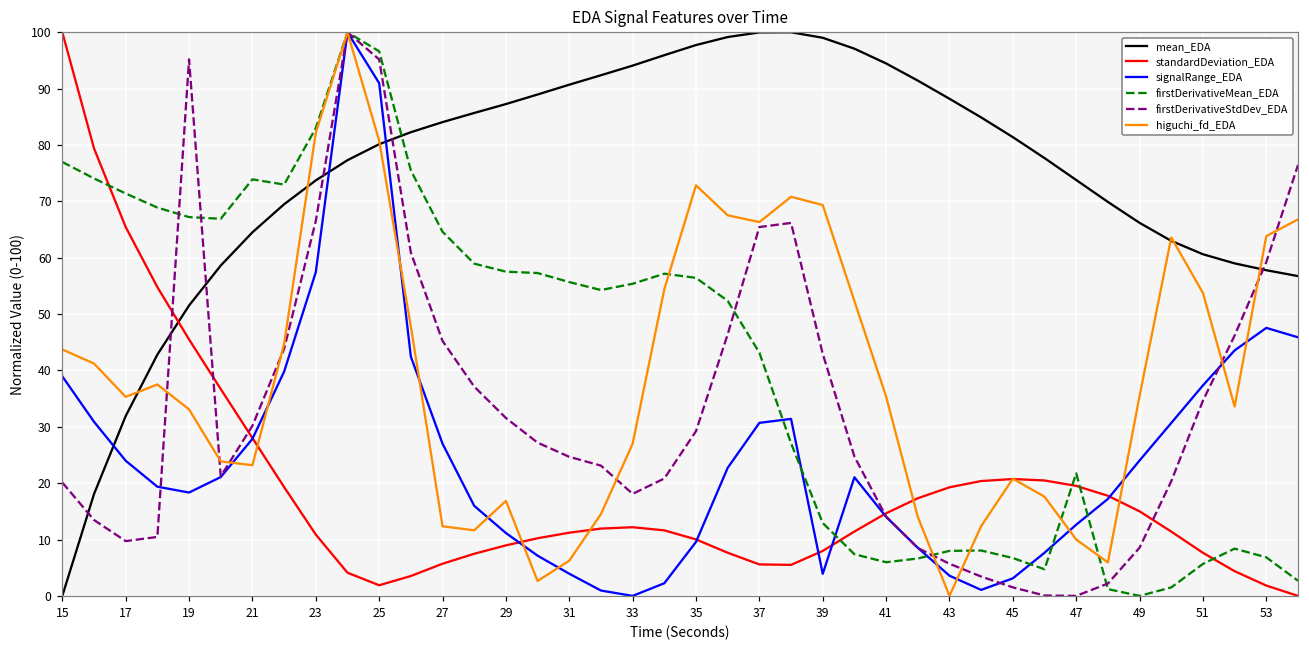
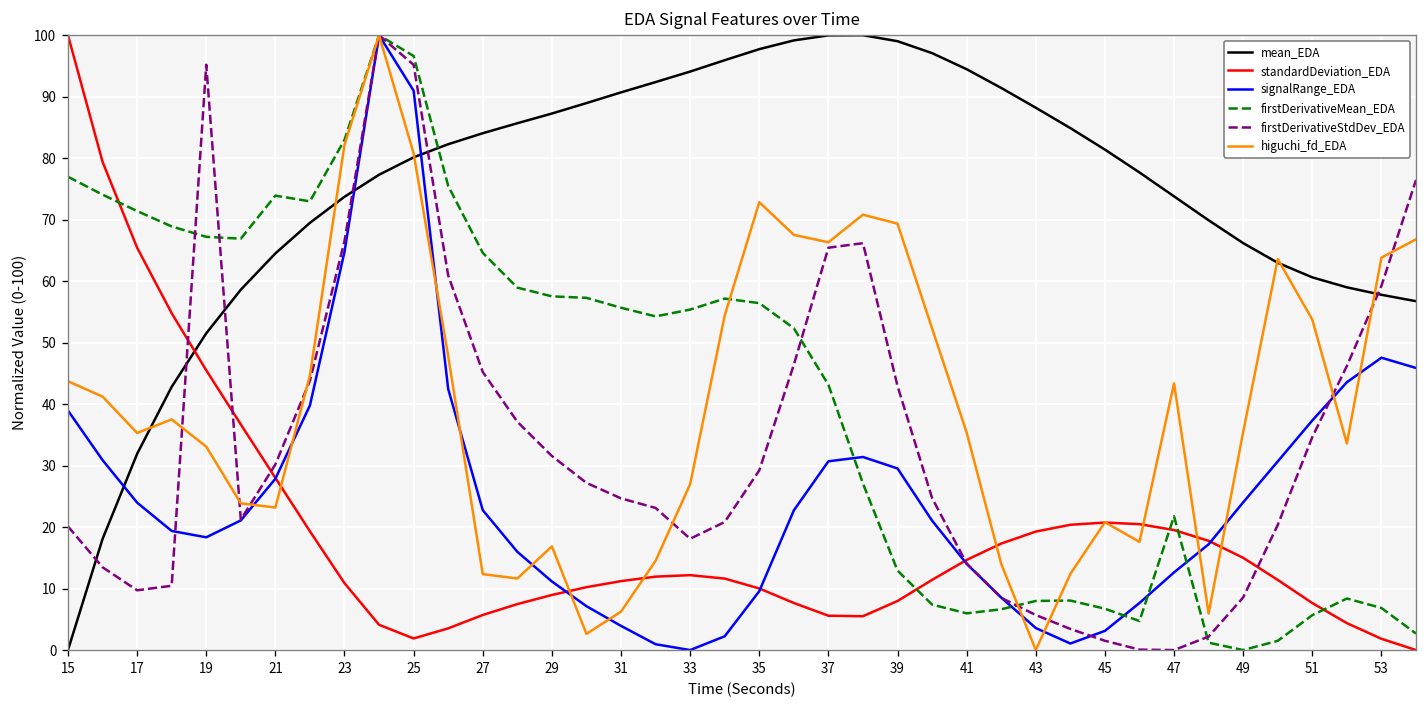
  {
    "mean_EDA": {
      "15": 0,
      "17": 32,
      "19": 52,
      "21": 65,
      "23": 74,
      "25": 80,
      "27": 84,
      "29": 87,
      "31": 91,
      "33": 94,
      "35": 98,
      "37": 100,
      "39": 99,
      "41": 94,
      "43": 88,
      "45": 81,
      "47": 74,
      "49": 66,
      "51": 61,
      "53": 58
    },
    "standardDeviation_EDA": {
      "15": 100,
      "17": 65,
      "19": 46,
      "23": 11,
      "25": 2,
      "27": 6,
      "29": 9,
      "31": 11,
      "33": 12,
      "37": 6,
      "39": 8,
      "41": 15,
      "43": 19,
      "47": 20,
      "49": 15,
      "51": 8,
      "53": 2
    },
    "signalRange_EDA": {
      "15": 39,
      "17": 24,
      "19": 18,
-     "23": 57,
+     "23": 65,
      "25": 91,
-     "27": 27,
+     "27": 23,
      "29": 11,
      "31": 4,
      "33": 0,
      "37": 31,
-     "39": 4,
+     "39": 30,
      "43": 4,
      "45": 3,
      "47": 13,
      "49": 24,
      "51": 37,
      "53": 48
    },
    "firstDerivativeMean_EDA": {
      "15": 77,
      "17": 71,
      "19": 67,
      "21": 74,
      "23": 83,
      "25": 97,
      "27": 65,
      "29": 58,
      "31": 56,
      "33": 55,
      "35": 56,
      "37": 43,
      "39": 13,
      "41": 6,
      "43": 8,
      "45": 7,
      "47": 22,
      "49": 0,
      "51": 6,
      "53": 7
    },
    "firstDerivativeStdDev_EDA": {
      "15": 20,
      "17": 10,
      "19": 95,
      "21": 30,
      "23": 67,
      "25": 95,
      "27": 45,
      "29": 32,
      "31": 25,
      "33": 18,
      "35": 29,
      "37": 65,
      "39": 43,
      "43": 6,
      "45": 2,
      "47": 0,
      "49": 9,
      "51": 35,
      "53": 59
    },
    "higuchi_fd_EDA": {
      "15": 44,
      "17": 35,
      "19": 33,
      "21": 23,
      "23": 82,
      "25": 81,
      "27": 12,
      "29": 17,
      "31": 6,
      "33": 27,
      "35": 73,
      "37": 66,
      "39": 69,
      "41": 35,
      "43": 0,
-     "47": 10,
+     "47": 43,
      "49": 35,
      "51": 54,
      "53": 64
    }
  }
